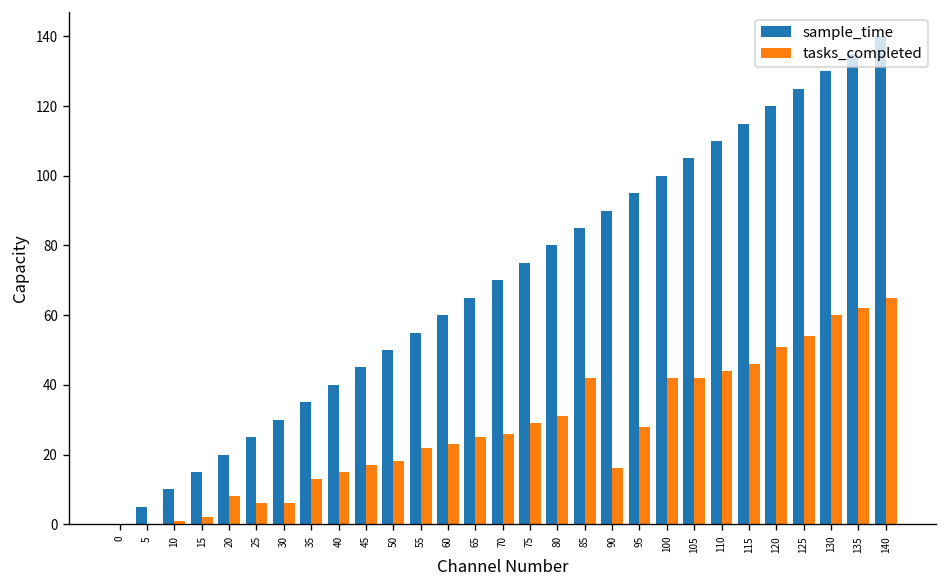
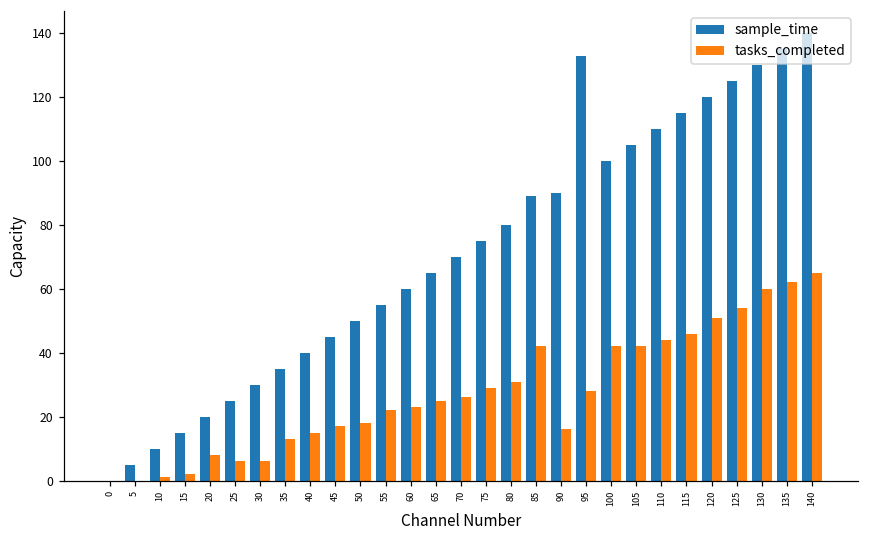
  {
    "sample_time": {
      "0": 0,
      "5": 5,
      "10": 10,
      "15": 15,
      "20": 20,
      "25": 25,
      "30": 30,
      "35": 35,
      "40": 40,
      "45": 45,
      "50": 50,
      "55": 55,
      "60": 60,
      "65": 65,
      "70": 70,
      "75": 75,
      "80": 80,
-     "85": 85,
+     "85": 89,
      "90": 90,
-     "95": 95,
+     "95": 133,
      "100": 100,
      "105": 105,
      "110": 110,
      "115": 115,
      "120": 120,
      "125": 125,
      "130": 130
    },
    "tasks_completed": {
      "0": 0,
      "5": 0,
      "10": 1,
      "15": 2,
      "20": 8,
      "25": 6,
      "30": 6,
      "35": 13,
      "40": 15,
      "45": 17,
      "50": 18,
      "55": 22,
      "60": 23,
      "65": 25,
      "70": 26,
      "75": 29,
      "80": 31,
      "85": 42,
      "90": 16,
      "95": 28,
      "100": 42,
      "105": 42,
      "110": 44,
      "115": 46,
      "120": 51,
      "125": 54,
      "130": 60,
      "135": 62,
      "140": 65
    }
  }
